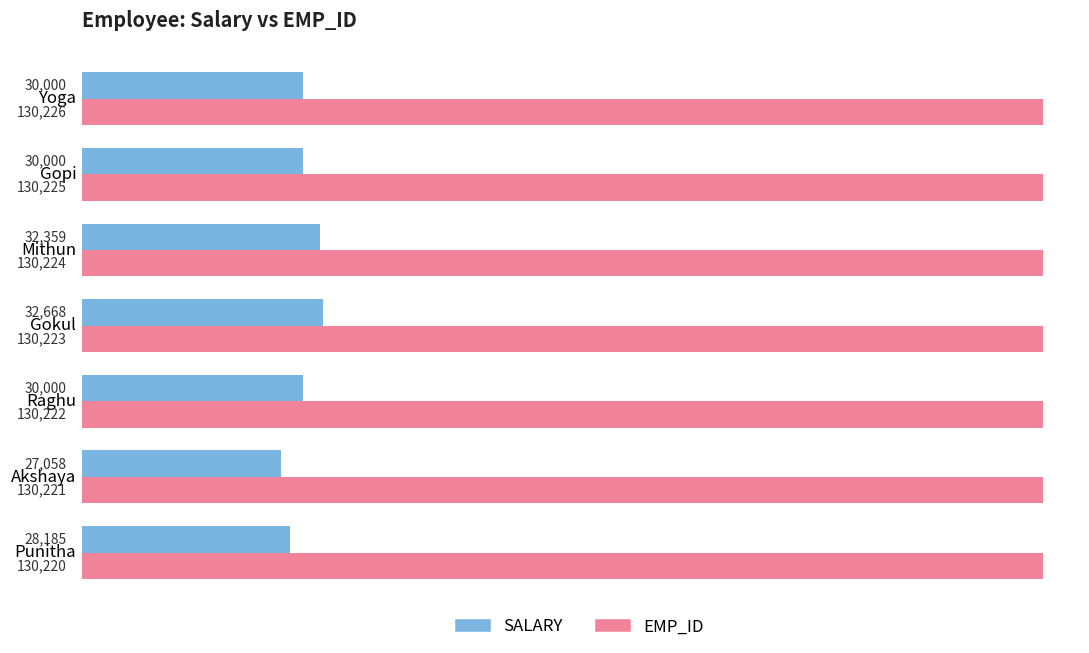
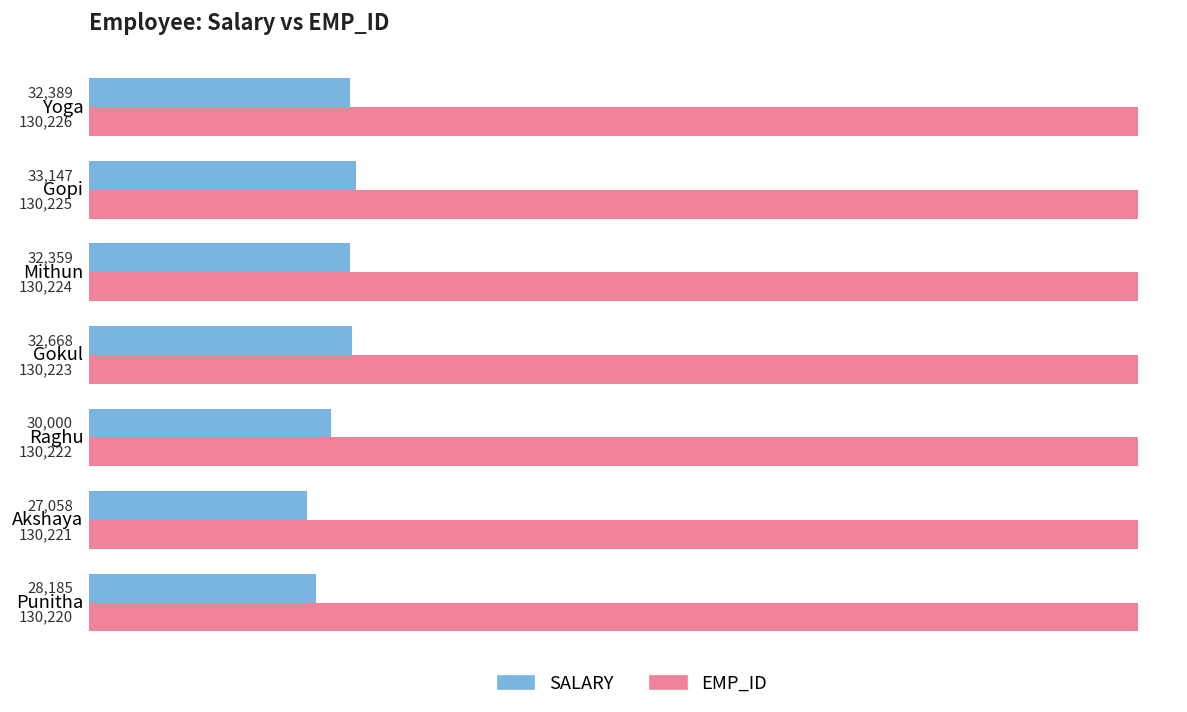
  {
    "SALARY": {
-     "Yoga": "30,000",
-     "Gopi": "30,000"
+     "Yoga": "32,389",
+     "Gopi": "33,147"
    }
  }
